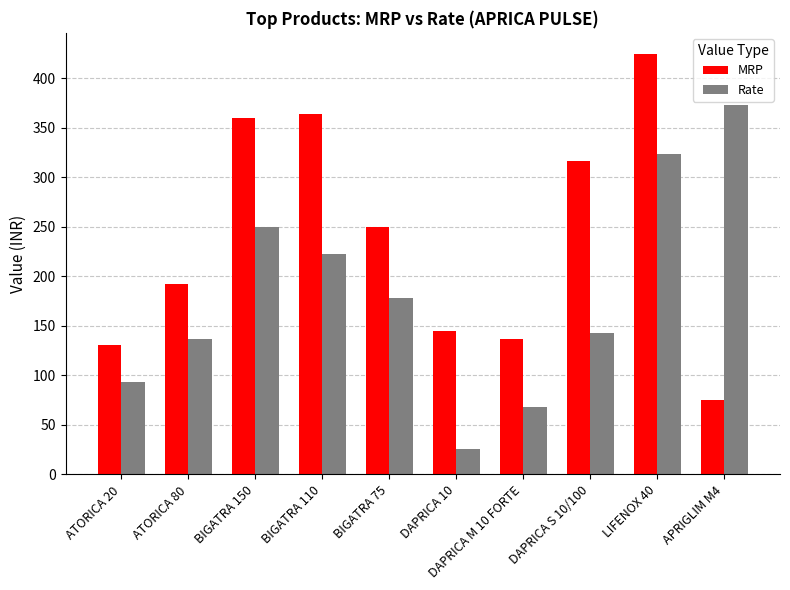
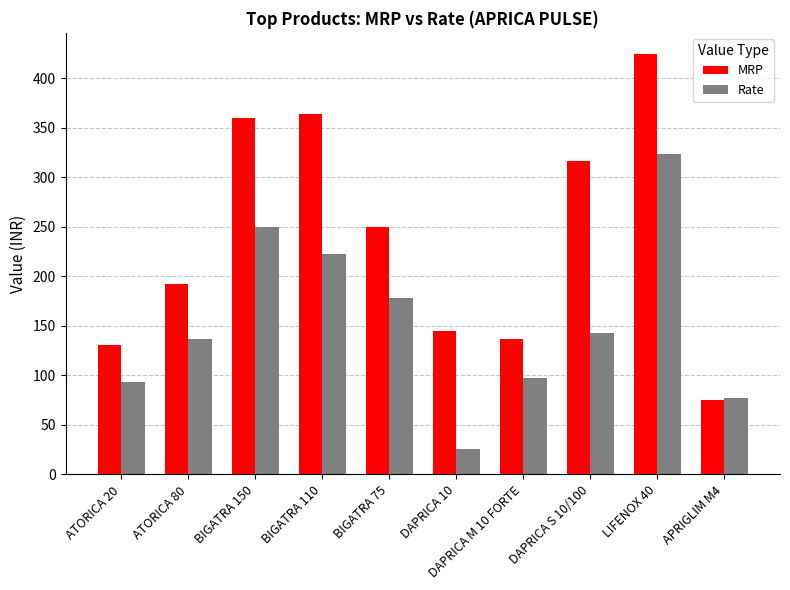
  {
    "MRP": {
      "ATORICA 20": 130,
      "ATORICA 80": 190,
      "BIGATRA 150": 360,
      "BIGATRA 110": 360,
      "BIGATRA 75": 250,
      "DAPRICA 10": 150,
      "DAPRICA M 10 FORTE": 140,
      "DAPRICA S 10/100": 320,
      "LIFENOX 40": 420,
      "APRIGLIM M4": 70
    },
    "Rate": {
      "ATORICA 20": 90,
      "ATORICA 80": 140,
      "BIGATRA 150": 250,
      "BIGATRA 110": 220,
      "BIGATRA 75": 180,
      "DAPRICA 10": 30,
-     "DAPRICA M 10 FORTE": 70,
+     "DAPRICA M 10 FORTE": 100,
      "DAPRICA S 10/100": 140,
      "LIFENOX 40": 320,
-     "APRIGLIM M4": 370
+     "APRIGLIM M4": 80
    }
  }
